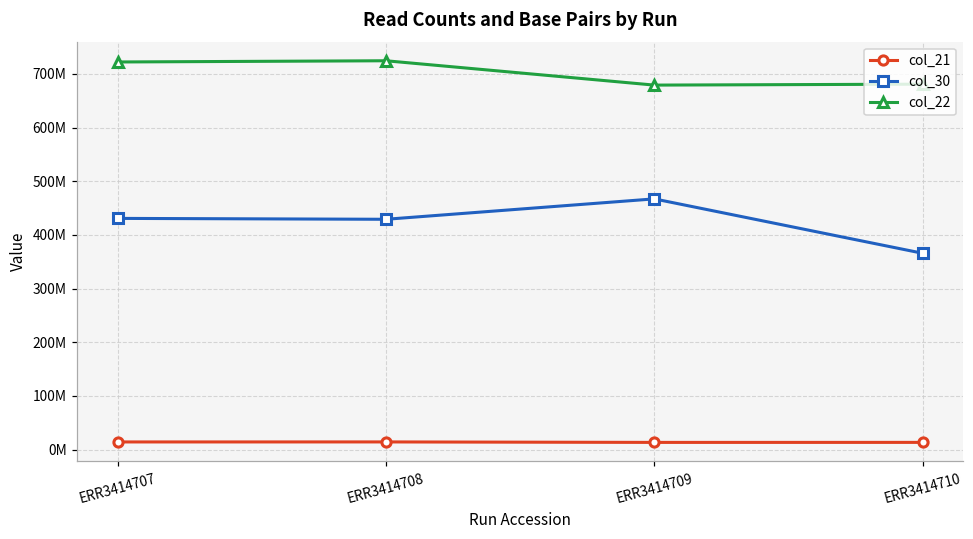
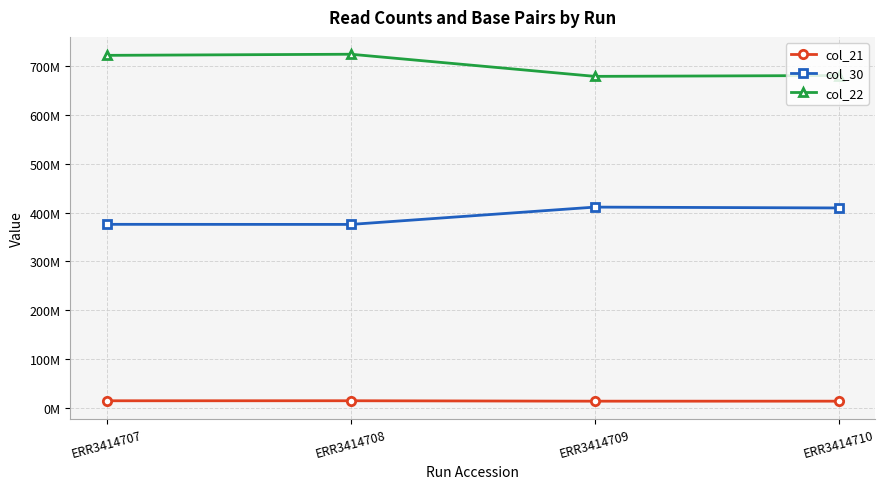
  {
    "col_21": {
      "ERR3414707": 10000000,
      "ERR3414708": 10000000,
      "ERR3414709": 10000000,
      "ERR3414710": 10000000
    },
    "col_30": {
-     "ERR3414707": 430000000,
-     "ERR3414708": 430000000,
-     "ERR3414709": 470000000,
-     "ERR3414710": 370000000
+     "ERR3414707": 380000000,
+     "ERR3414708": 380000000,
+     "ERR3414709": 410000000,
+     "ERR3414710": 410000000
    },
    "col_22": {
      "ERR3414707": 720000000,
      "ERR3414708": 720000000,
      "ERR3414709": 680000000
    }
  }
